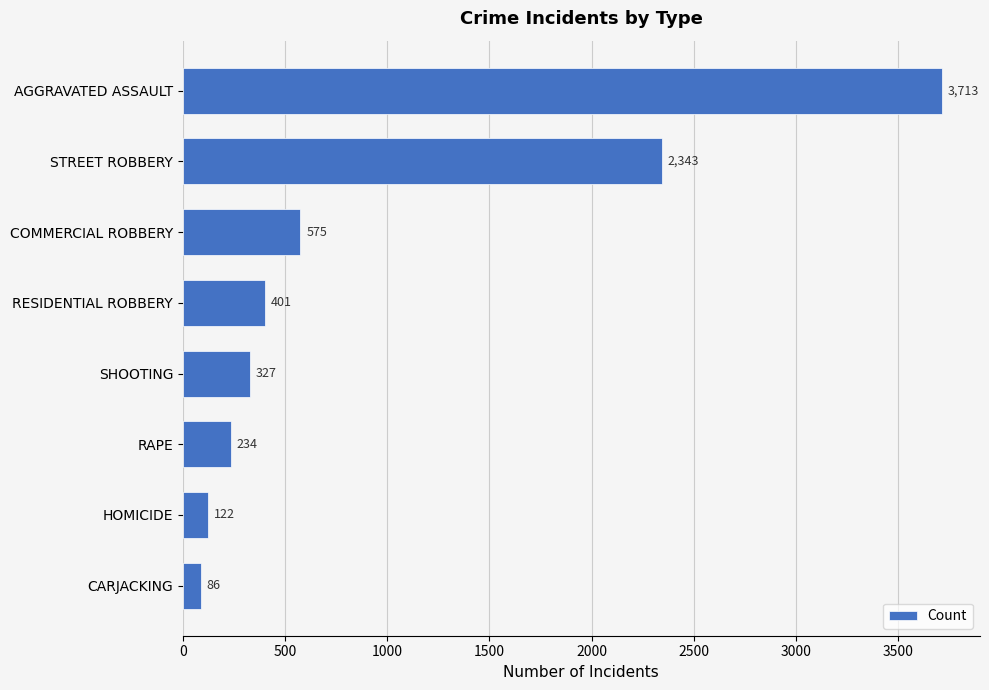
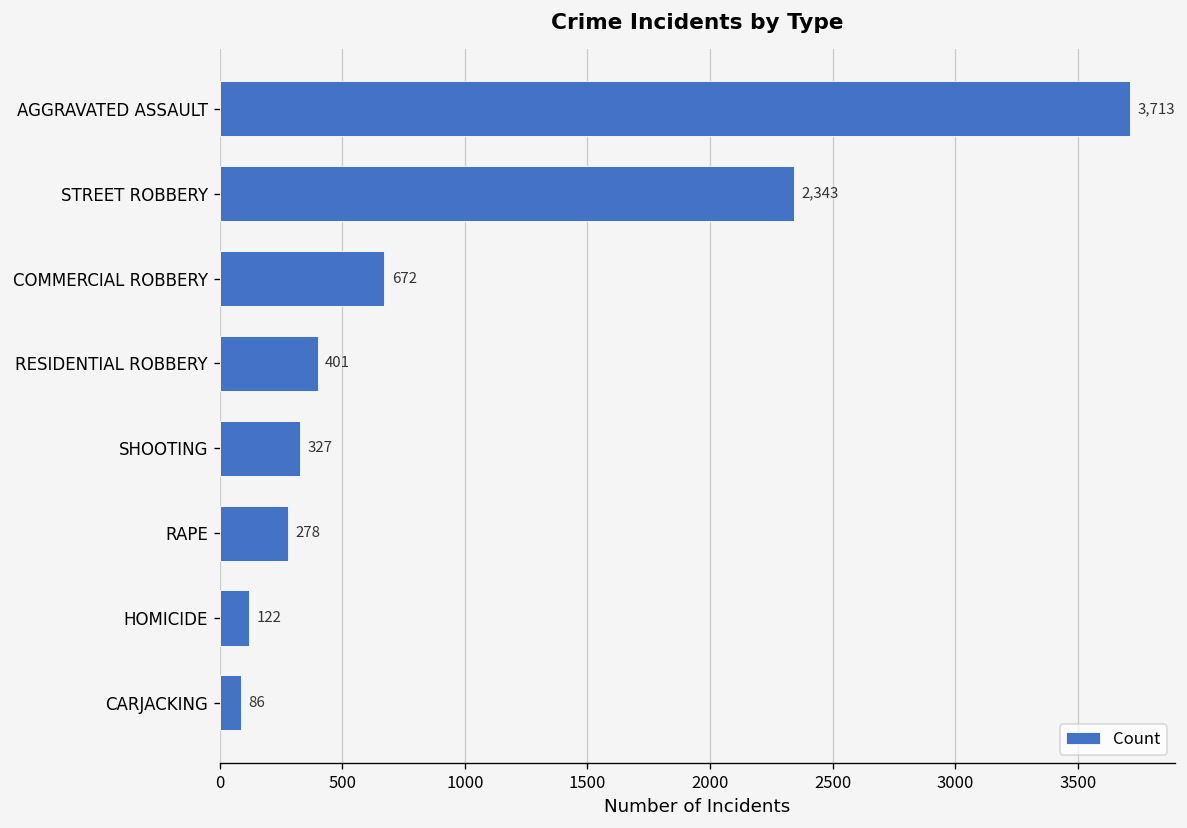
  {
    "AGGRAVATED ASSAULT": "3,713",
    "STREET ROBBERY": "2,343",
-   "COMMERCIAL ROBBERY": "575",
+   "COMMERCIAL ROBBERY": "672",
    "RESIDENTIAL ROBBERY": "401",
    "SHOOTING": "327",
-   "RAPE": "234",
+   "RAPE": "278",
    "HOMICIDE": "122",
    "CARJACKING": "86"
  }
